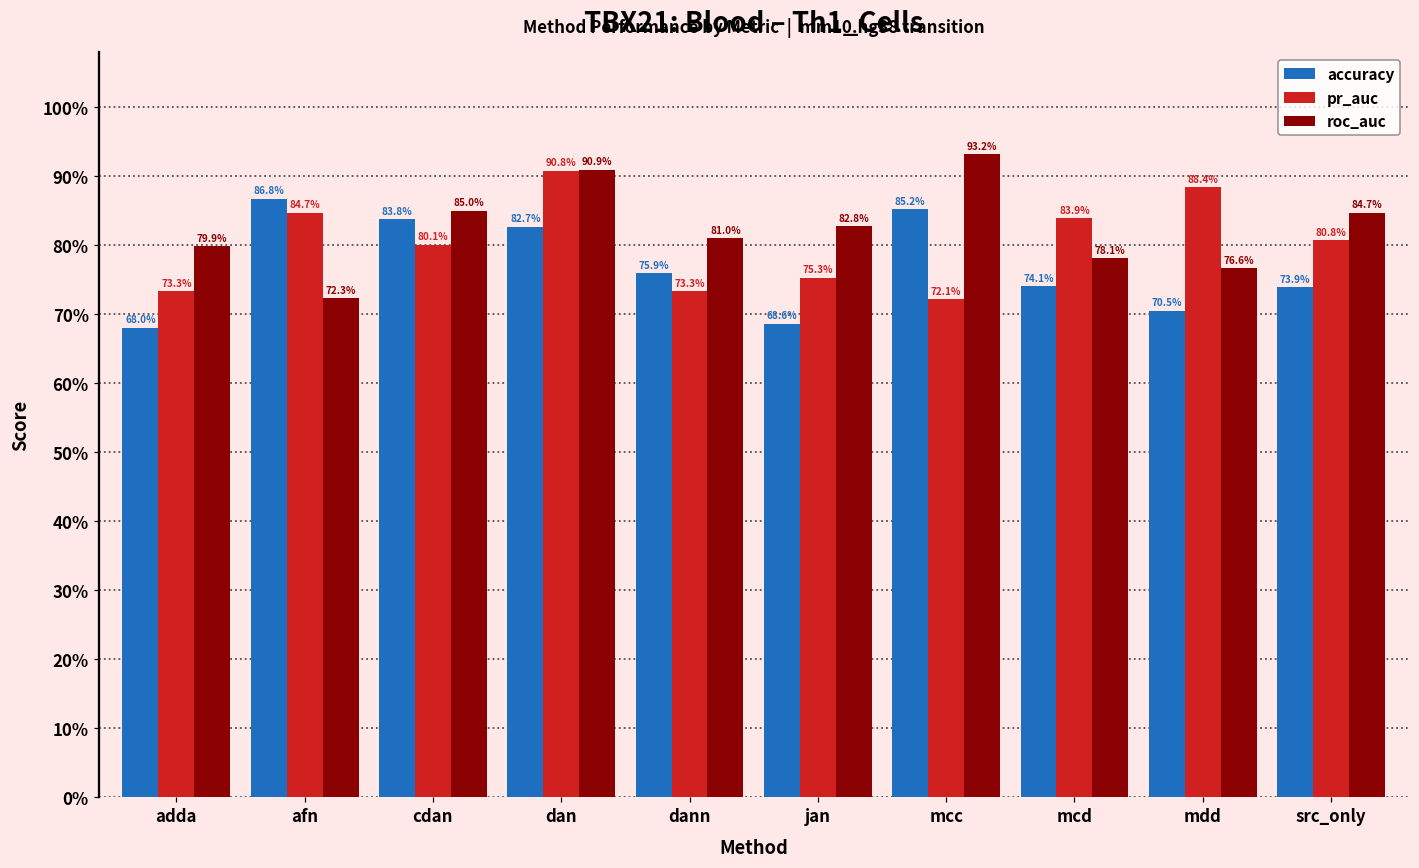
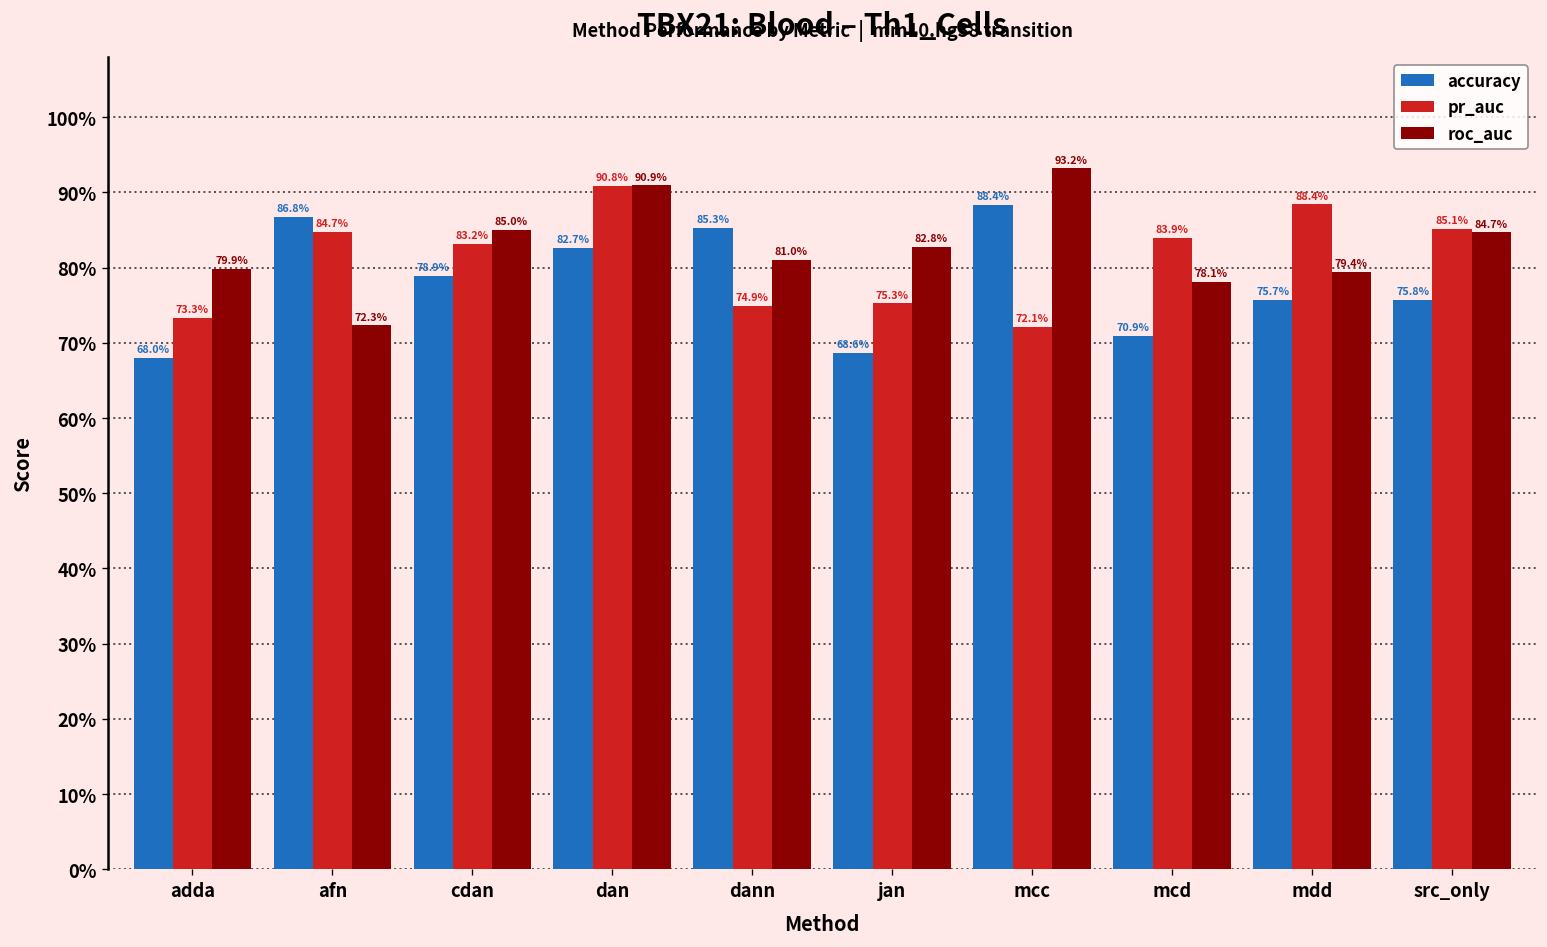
  {
    "accuracy": {
      "adda": "68.0%",
      "afn": "86.8%",
-     "cdan": "83.8%",
+     "cdan": "78.9%",
      "dan": "82.7%",
-     "dann": "75.9%",
+     "dann": "85.3%",
      "jan": "68.6%",
-     "mcc": "85.2%",
-     "mcd": "74.1%",
-     "mdd": "70.5%",
-     "src_only": "73.9%"
+     "mcc": "88.4%",
+     "mcd": "70.9%",
+     "mdd": "75.7%",
+     "src_only": "75.8%"
    },
    "pr_auc": {
      "adda": "73.3%",
      "afn": "84.7%",
-     "cdan": "80.1%",
+     "cdan": "83.2%",
      "dan": "90.8%",
-     "dann": "73.3%",
+     "dann": "74.9%",
      "jan": "75.3%",
      "mcc": "72.1%",
      "mcd": "83.9%",
      "mdd": "88.4%",
-     "src_only": "80.8%"
+     "src_only": "85.1%"
    },
    "roc_auc": {
      "adda": "79.9%",
      "afn": "72.3%",
      "cdan": "85.0%",
      "dan": "90.9%",
      "dann": "81.0%",
      "jan": "82.8%",
      "mcc": "93.2%",
      "mcd": "78.1%",
-     "mdd": "76.6%",
+     "mdd": "79.4%",
      "src_only": "84.7%"
    }
  }
